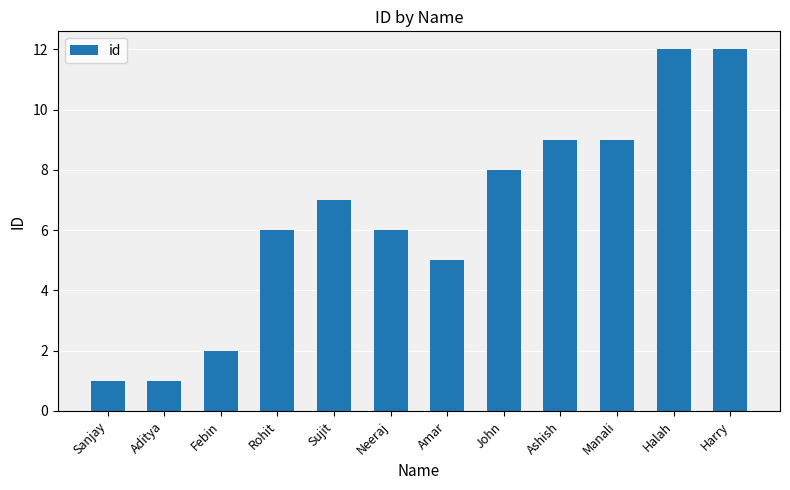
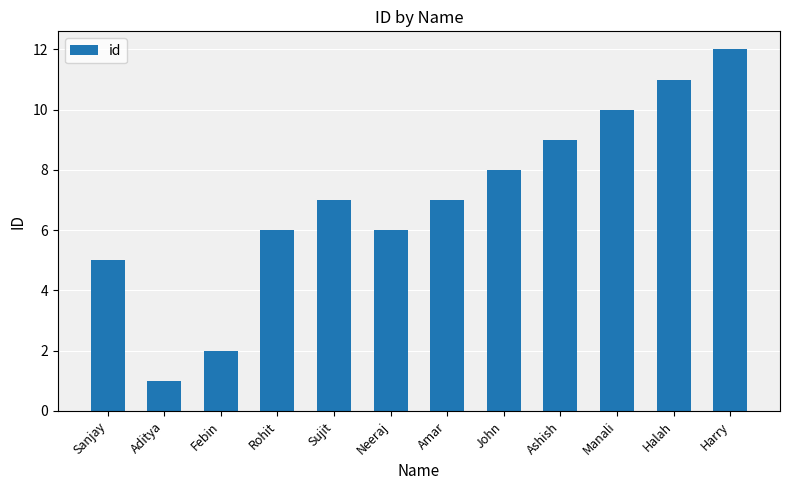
  {
-   "Sanjay": 1,
+   "Sanjay": 5,
    "Aditya": 1,
    "Febin": 2,
    "Rohit": 6,
    "Sujit": 7,
    "Neeraj": 6,
-   "Amar": 5,
+   "Amar": 7,
    "John": 8,
    "Ashish": 9,
-   "Manali": 9,
-   "Halah": 12,
+   "Manali": 10,
+   "Halah": 11,
    "Harry": 12
  }
